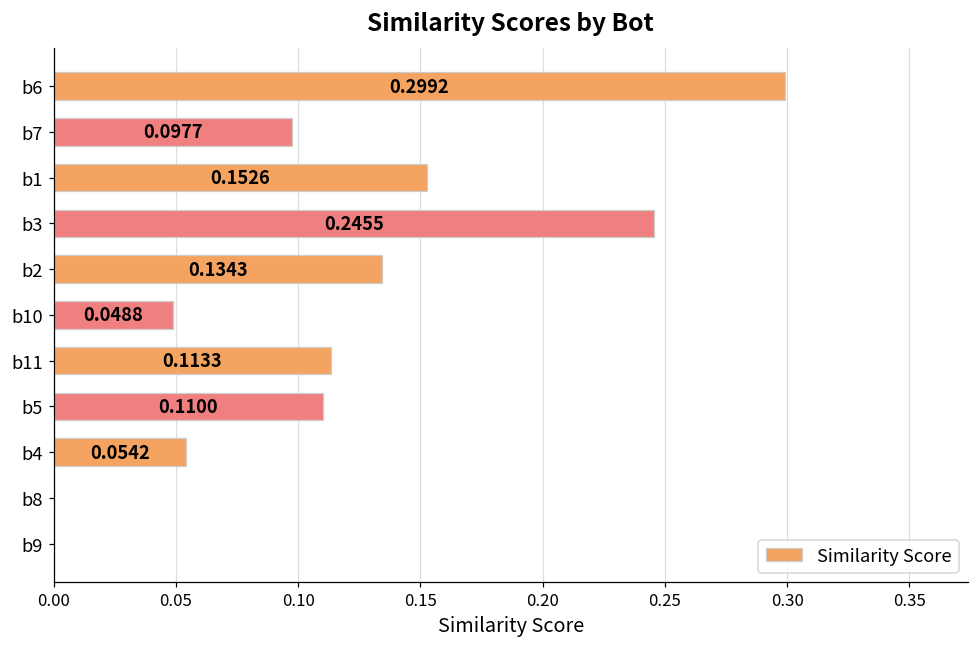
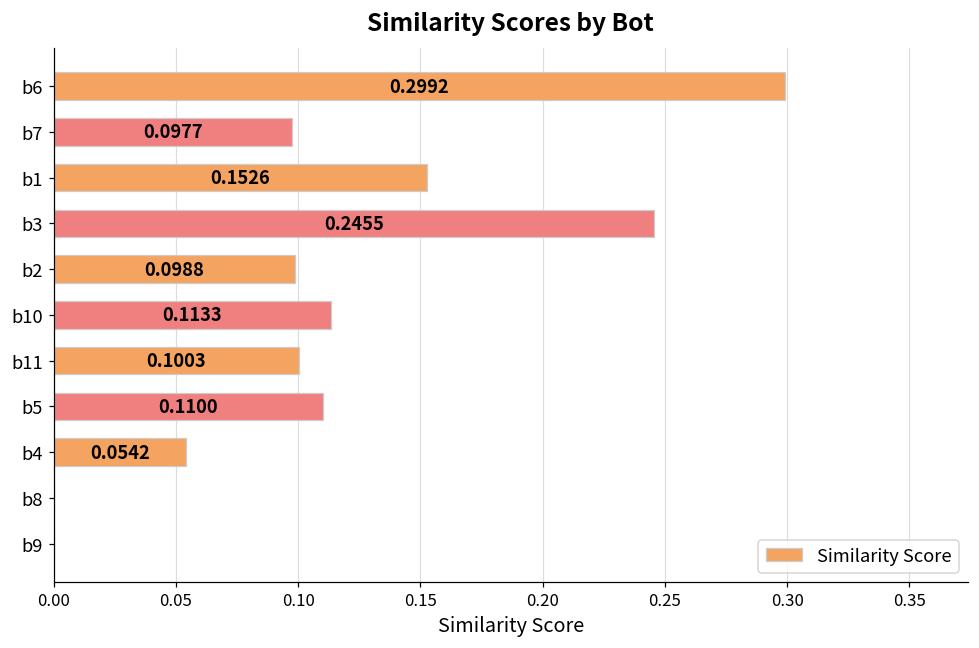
  {
    "b6": 0.2992,
    "b7": 0.0977,
    "b1": 0.1526,
    "b3": 0.2455,
-   "b2": 0.1343,
-   "b10": 0.0488,
-   "b11": 0.1133,
+   "b2": 0.0988,
+   "b10": 0.1133,
+   "b11": 0.1003,
    "b5": 0.1100,
    "b4": 0.0542
  }
